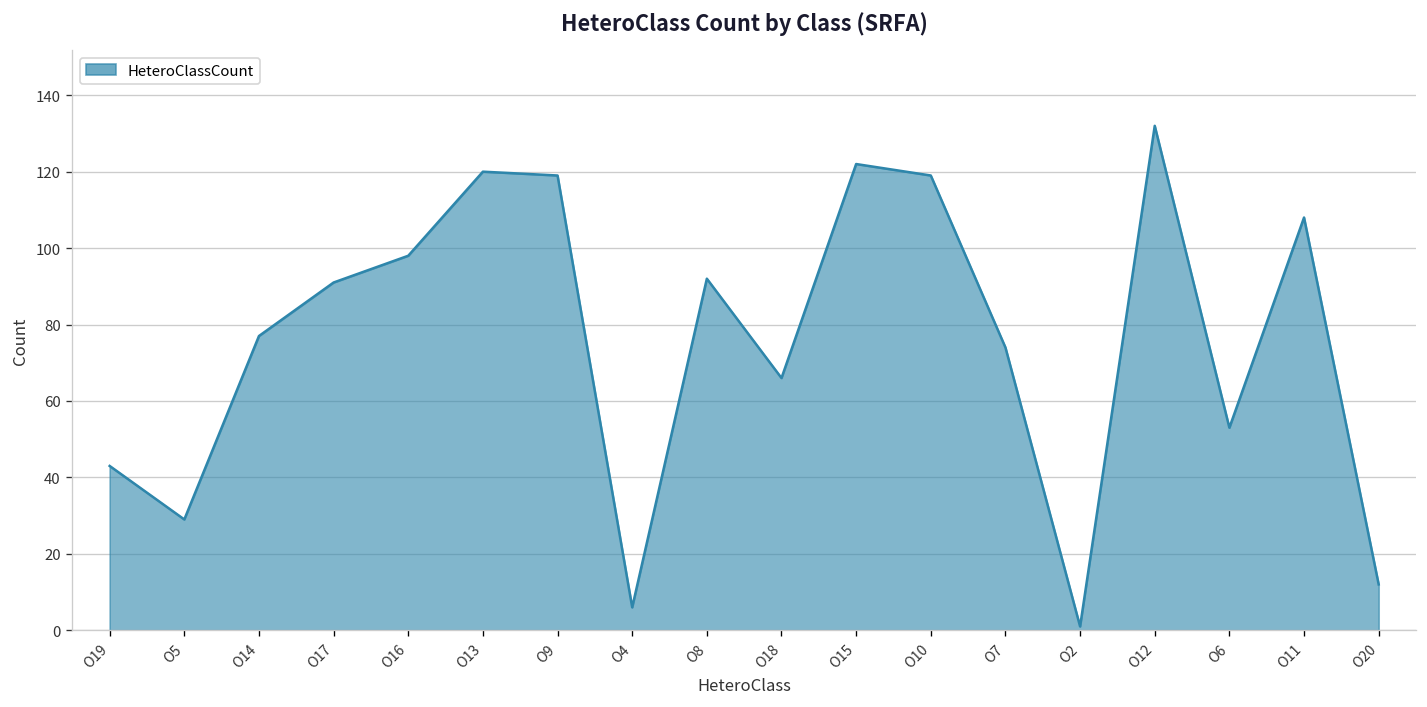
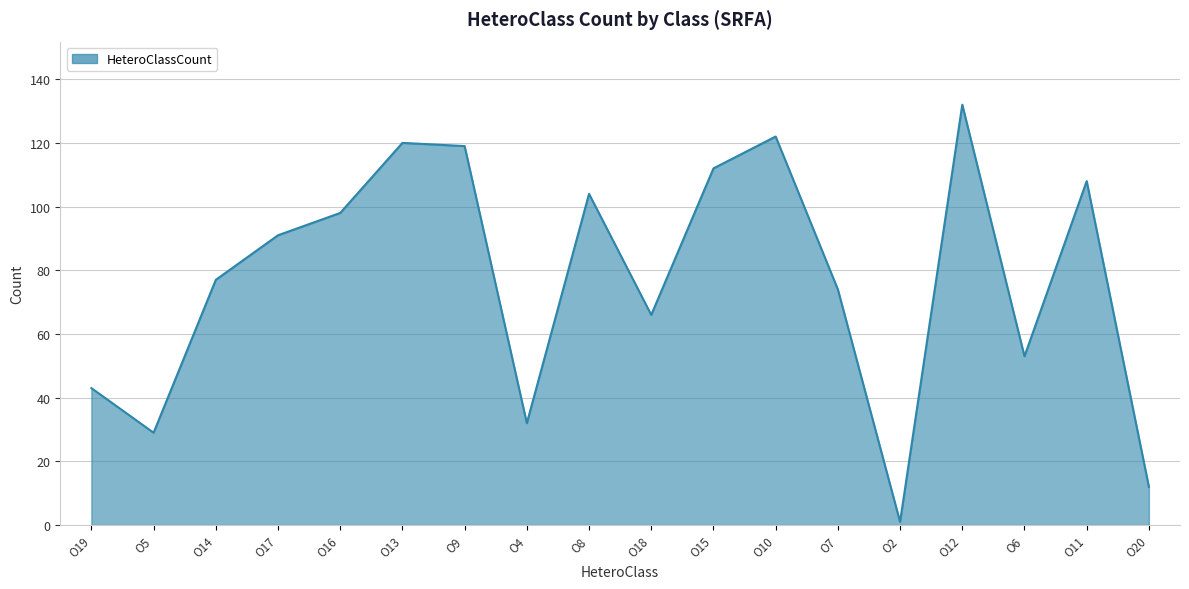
  {
    "O19": 43,
    "O5": 29,
    "O14": 77,
    "O17": 91,
    "O16": 98,
    "O13": 120,
    "O9": 119,
-   "O4": 6,
-   "O8": 92,
+   "O4": 32,
+   "O8": 104,
    "O18": 66,
-   "O15": 122,
-   "O10": 119,
+   "O15": 112,
+   "O10": 122,
    "O7": 74,
    "O2": 1,
    "O12": 132,
    "O6": 53,
    "O11": 108,
    "O20": 12
  }
